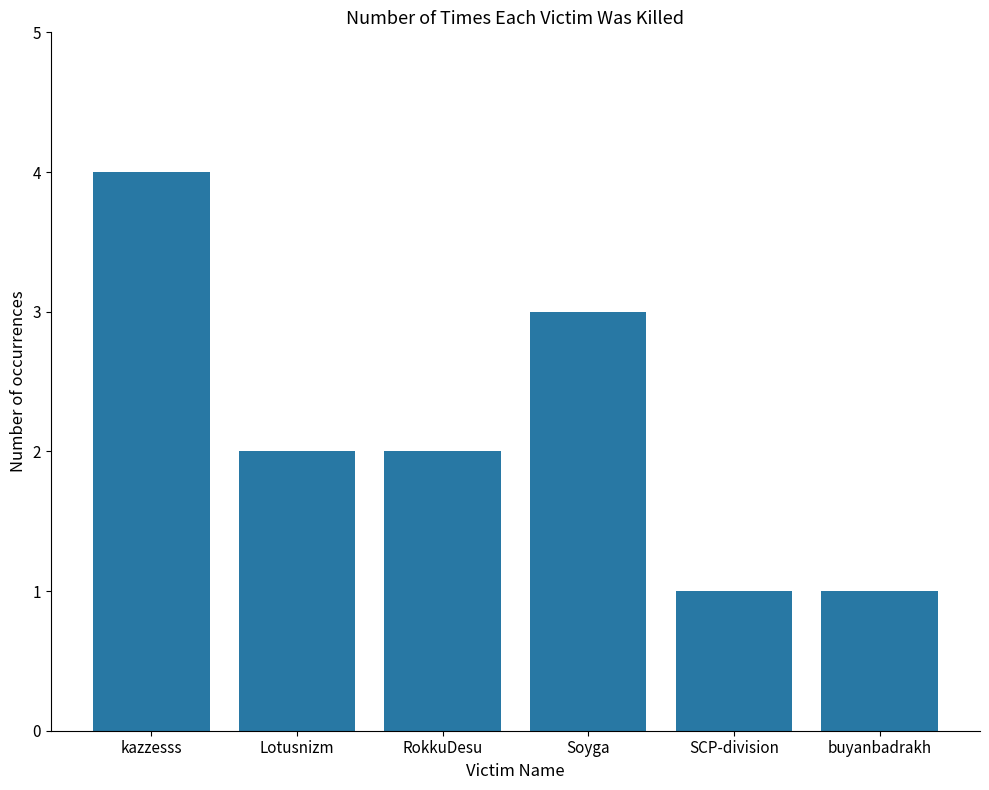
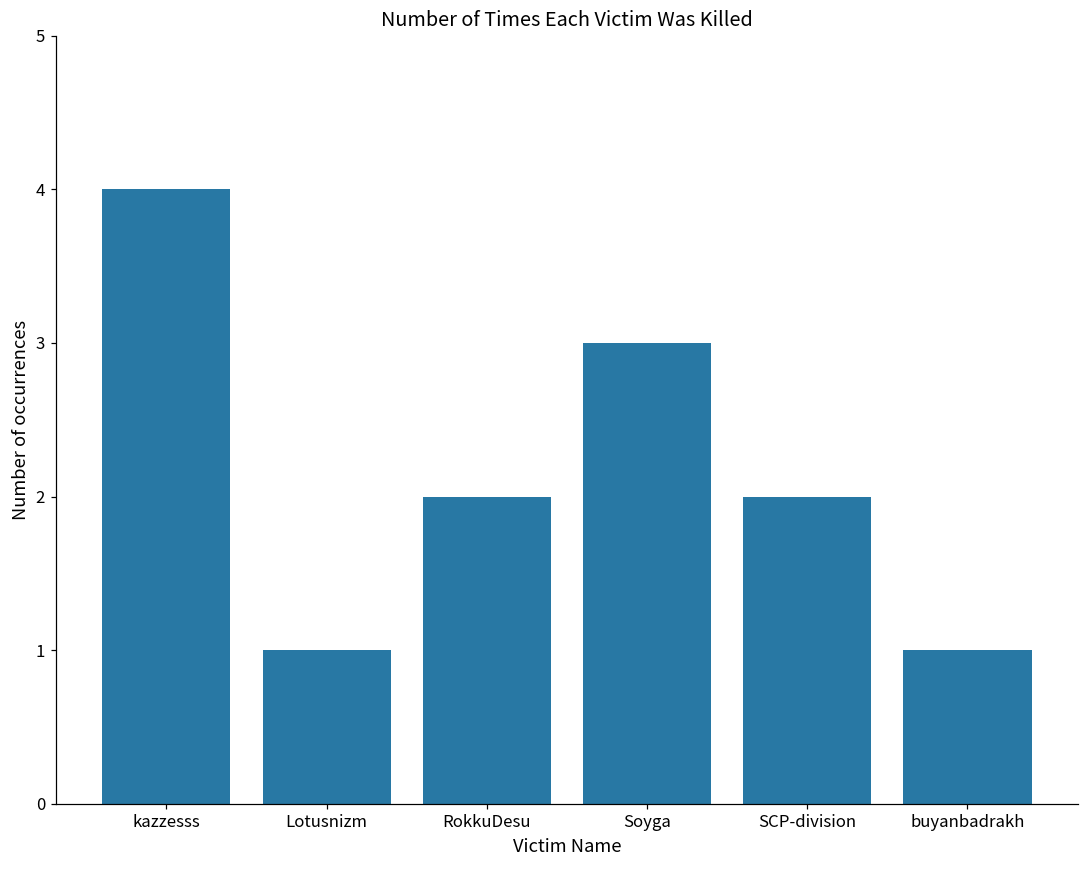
  {
    "kazzesss": 4,
-   "Lotusnizm": 2,
+   "Lotusnizm": 1,
    "RokkuDesu": 2,
    "Soyga": 3,
-   "SCP-division": 1,
+   "SCP-division": 2,
    "buyanbadrakh": 1
  }
